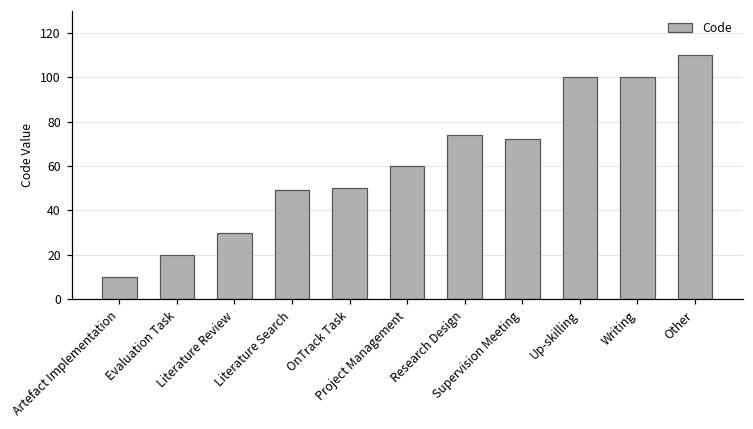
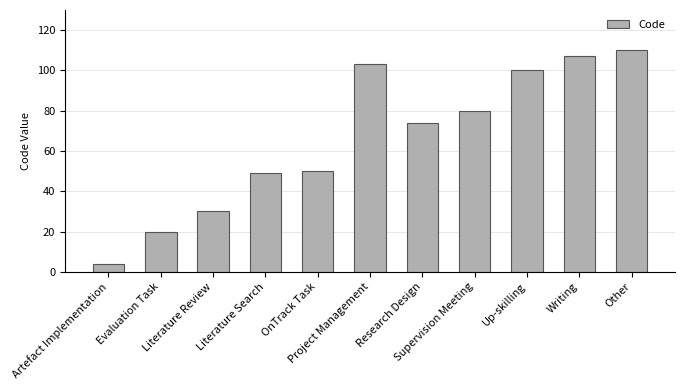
  {
-   "Artefact Implementation": 10,
+   "Artefact Implementation": 4,
    "Evaluation Task": 20,
    "Literature Review": 30,
    "Literature Search": 49,
    "OnTrack Task": 50,
-   "Project Management": 60,
+   "Project Management": 103,
    "Research Design": 74,
-   "Supervision Meeting": 72,
+   "Supervision Meeting": 80,
    "Up-skilling": 100,
-   "Writing": 100,
+   "Writing": 107,
    "Other": 110
  }
